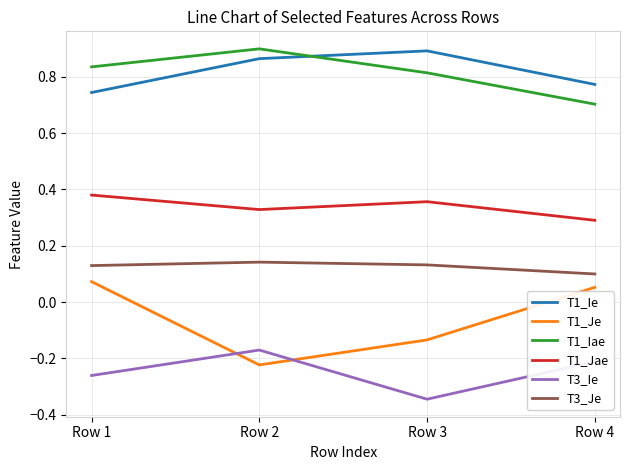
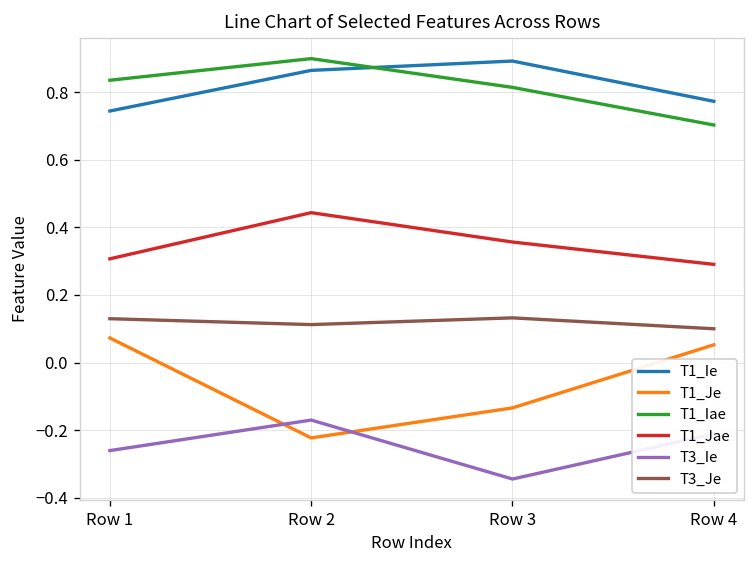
  {
    "T1_Ie": {
      "Row 1": 0.74,
      "Row 2": 0.86,
      "Row 3": 0.89,
      "Row 4": 0.77
    },
    "T1_Je": {
      "Row 1": 0.07,
      "Row 2": -0.22,
      "Row 3": -0.13,
      "Row 4": 0.05
    },
    "T1_Iae": {
      "Row 1": 0.83,
      "Row 2": 0.90,
      "Row 3": 0.81,
      "Row 4": 0.70
    },
    "T1_Jae": {
-     "Row 1": 0.38,
-     "Row 2": 0.33,
+     "Row 1": 0.31,
+     "Row 2": 0.44,
      "Row 3": 0.36,
      "Row 4": 0.29
    },
    "T3_Ie": {
      "Row 1": -0.26,
      "Row 2": -0.17,
      "Row 3": -0.34
    },
    "T3_Je": {
      "Row 1": 0.13,
-     "Row 2": 0.14,
+     "Row 2": 0.11,
      "Row 3": 0.13,
      "Row 4": 0.10
    }
  }
